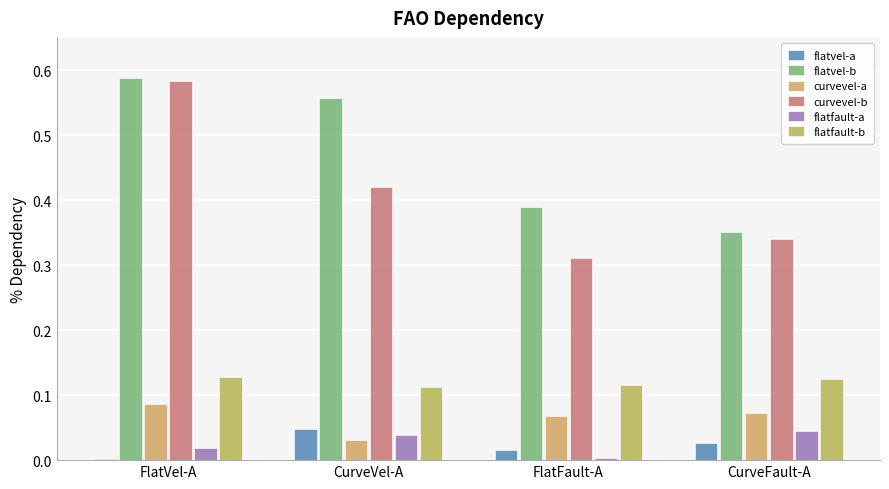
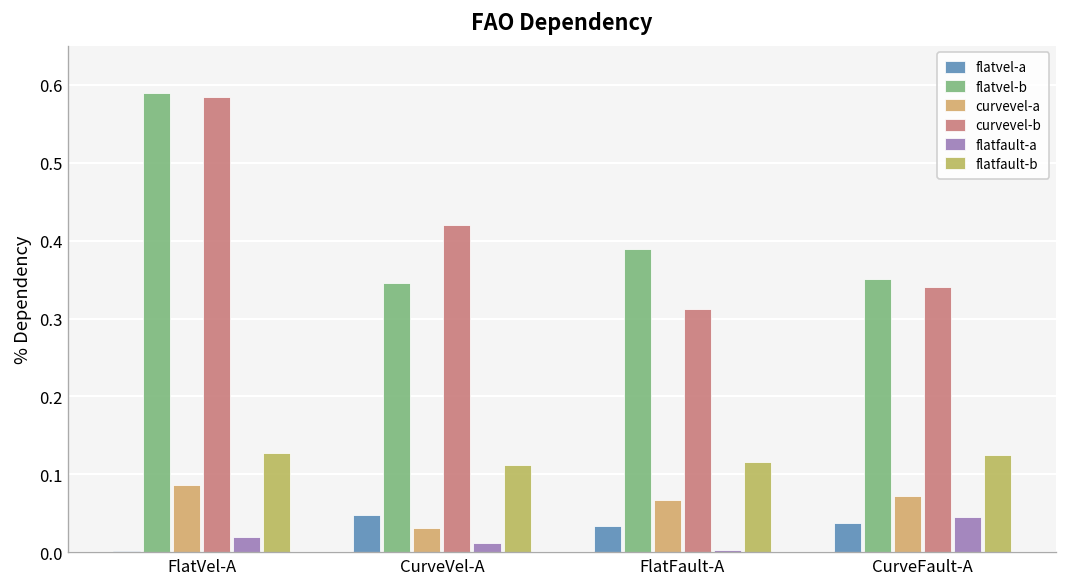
  {
    "flatvel-a": {
      "CurveVel-A": 0.05,
-     "FlatFault-A": 0.02,
-     "CurveFault-A": 0.03
+     "FlatFault-A": 0.03,
+     "CurveFault-A": 0.04
    },
    "flatvel-b": {
      "FlatVel-A": 0.59,
-     "CurveVel-A": 0.56,
+     "CurveVel-A": 0.34,
      "FlatFault-A": 0.39,
      "CurveFault-A": 0.35
    },
    "flatfault-a": {
      "FlatVel-A": 0.02,
-     "CurveVel-A": 0.04,
+     "CurveVel-A": 0.01,
      "CurveFault-A": 0.04
    }
  }
